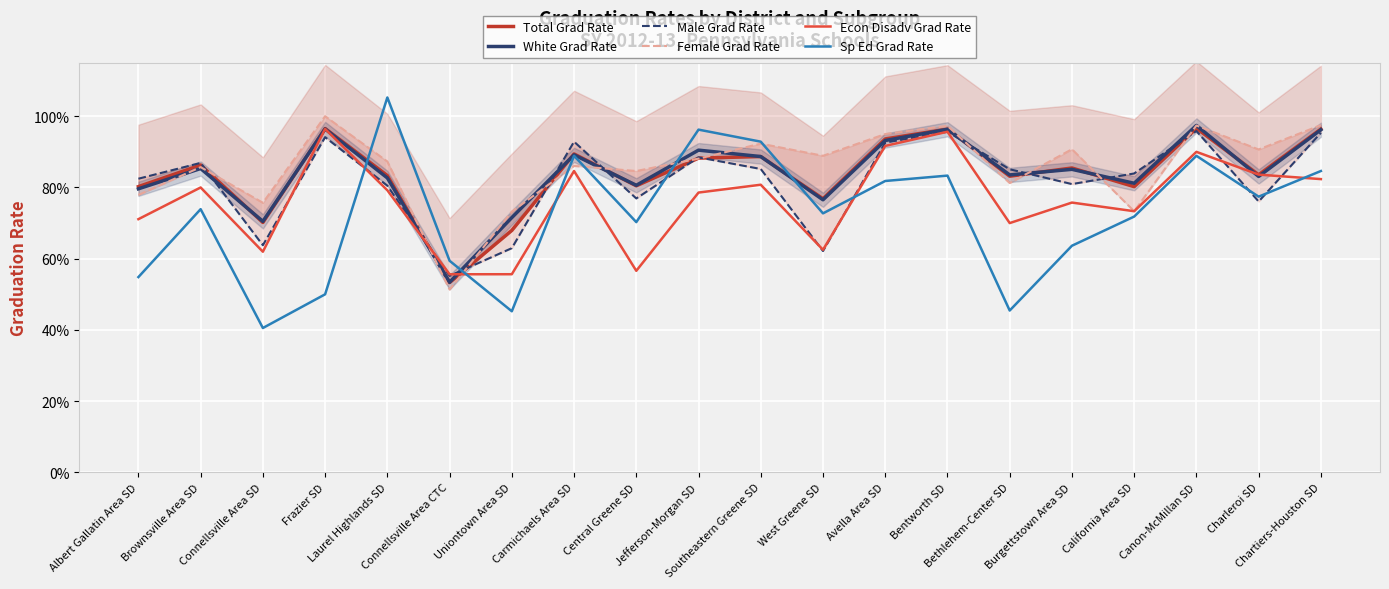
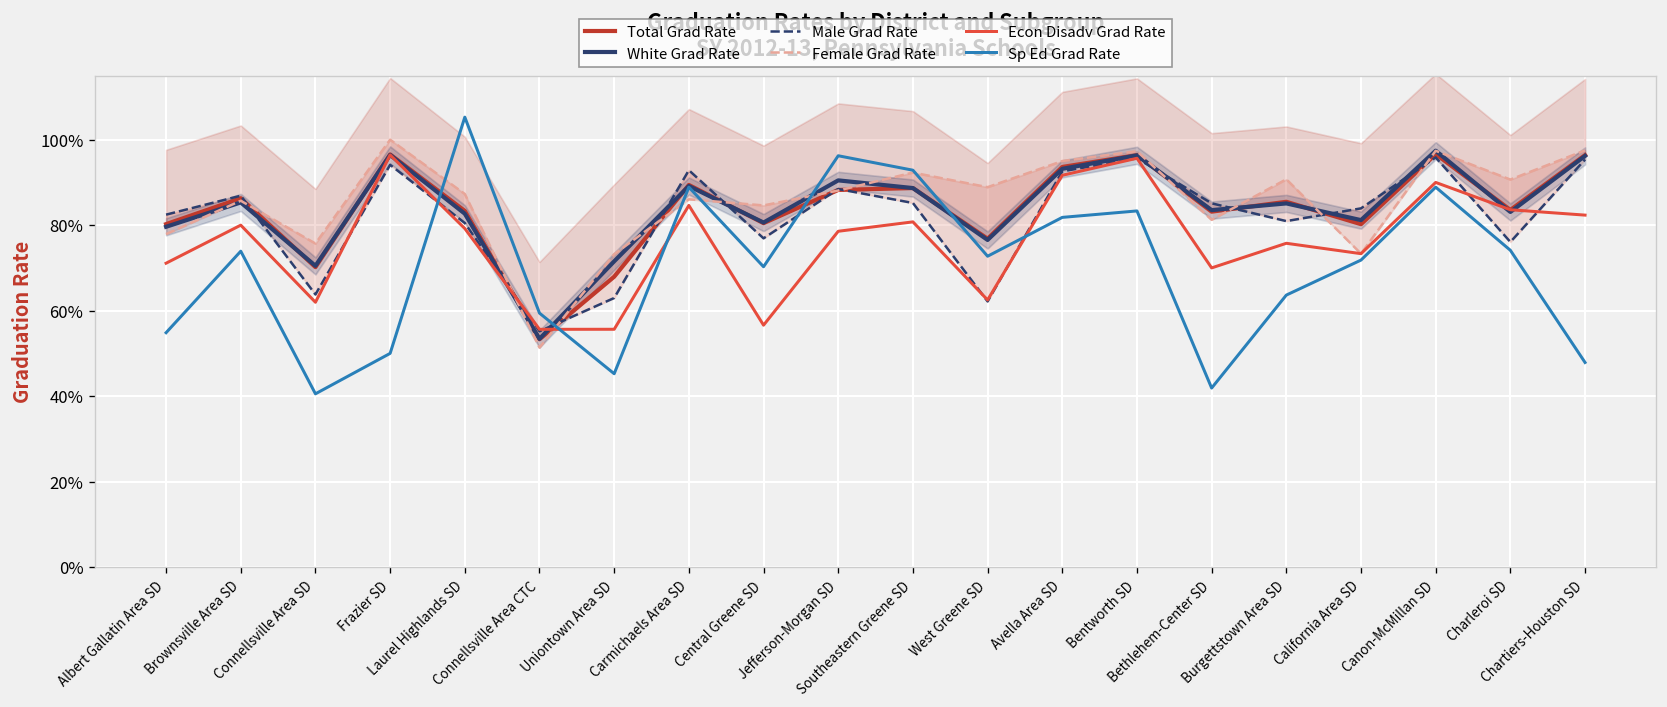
  {
    "Sp Ed Grad Rate": {
      "Albert Gallatin Area SD": "55%",
      "Brownsville Area SD": "74%",
      "Connellsville Area SD": "41%",
      "Frazier SD": "50%",
      "Laurel Highlands SD": "105%",
      "Connellsville Area CTC": "59%",
      "Uniontown Area SD": "45%",
      "Central Greene SD": "70%",
      "Jefferson-Morgan SD": "96%",
      "West Greene SD": "73%",
      "Avella Area SD": "82%",
      "Bentworth SD": "83%",
-     "Bethlehem-Center SD": "45%",
+     "Bethlehem-Center SD": "42%",
      "Burgettstown Area SD": "64%",
      "California Area SD": "72%",
      "Canon-McMillan SD": "89%",
-     "Charleroi SD": "77%",
-     "Chartiers-Houston SD": "85%"
+     "Charleroi SD": "74%",
+     "Chartiers-Houston SD": "48%"
    }
  }
